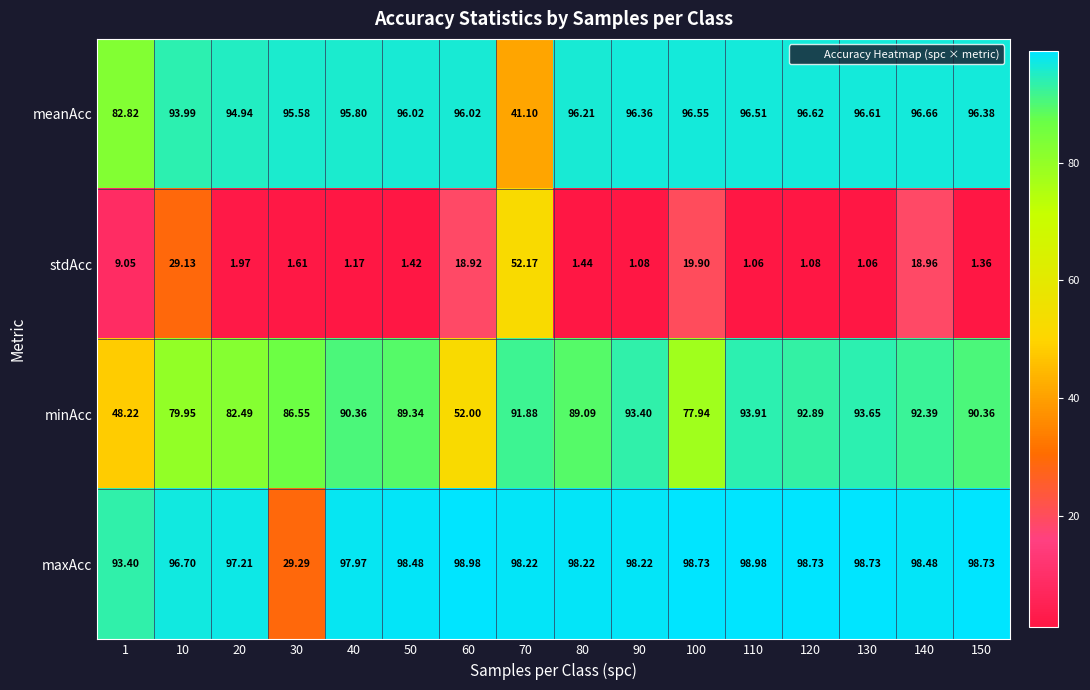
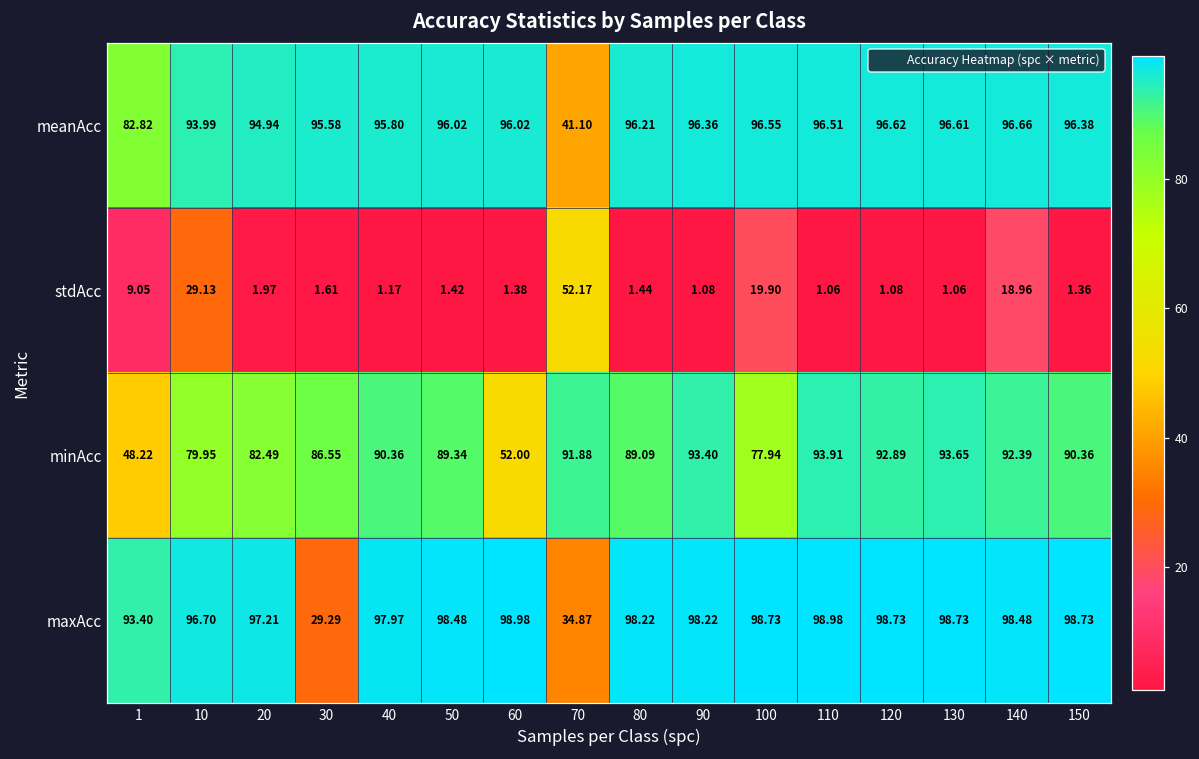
  {
    "meanAcc": {
      "1": 82.82,
      "10": 93.99,
      "20": 94.94,
      "30": 95.58,
      "40": 95.80,
      "50": 96.02,
      "60": 96.02,
      "70": 41.10,
      "80": 96.21,
      "90": 96.36,
      "100": 96.55,
      "110": 96.51,
      "120": 96.62,
      "130": 96.61,
      "140": 96.66,
      "150": 96.38
    },
    "stdAcc": {
      "1": 9.05,
      "10": 29.13,
      "20": 1.97,
      "30": 1.61,
      "40": 1.17,
      "50": 1.42,
-     "60": 18.92,
+     "60": 1.38,
      "70": 52.17,
      "80": 1.44,
      "90": 1.08,
      "100": 19.90,
      "110": 1.06,
      "120": 1.08,
      "130": 1.06,
      "140": 18.96,
      "150": 1.36
    },
    "minAcc": {
      "1": 48.22,
      "10": 79.95,
      "20": 82.49,
      "30": 86.55,
      "40": 90.36,
      "50": 89.34,
      "60": 52.00,
      "70": 91.88,
      "80": 89.09,
      "90": 93.40,
      "100": 77.94,
      "110": 93.91,
      "120": 92.89,
      "130": 93.65,
      "140": 92.39,
      "150": 90.36
    },
    "maxAcc": {
      "1": 93.40,
      "10": 96.70,
      "20": 97.21,
      "30": 29.29,
      "40": 97.97,
      "50": 98.48,
      "60": 98.98,
-     "70": 98.22,
+     "70": 34.87,
      "80": 98.22,
      "90": 98.22,
      "100": 98.73,
      "110": 98.98,
      "120": 98.73,
      "130": 98.73,
      "140": 98.48,
      "150": 98.73
    }
  }
